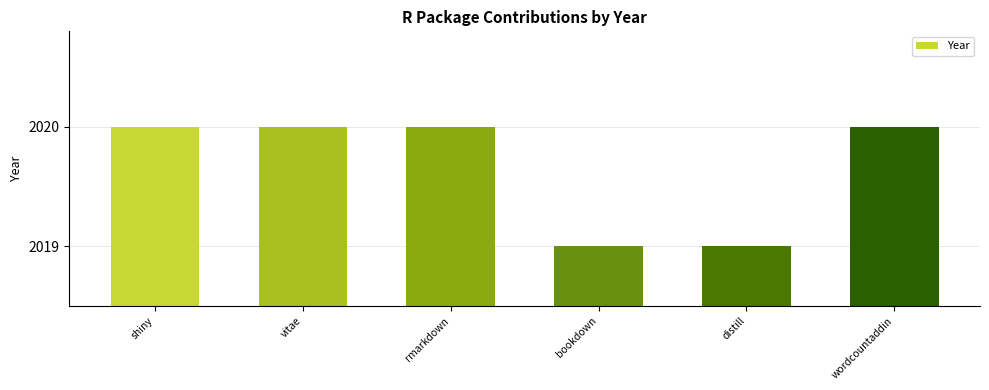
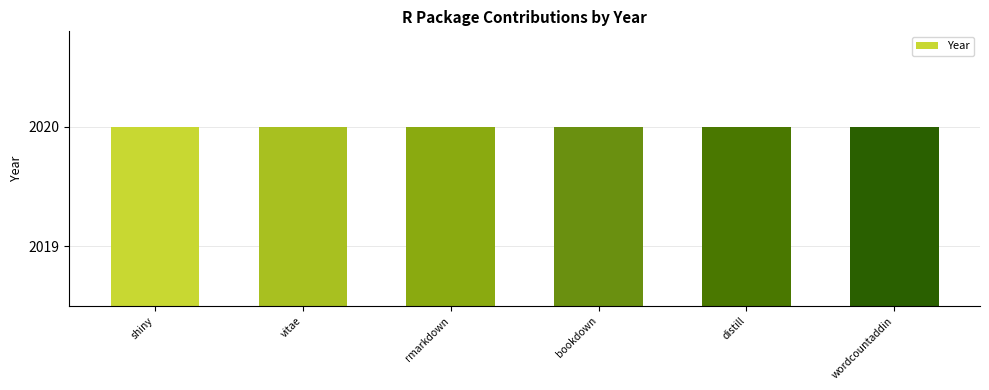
  {
    "shiny": 2020,
    "vitae": 2020,
    "rmarkdown": 2020,
-   "bookdown": 2019,
-   "distill": 2019,
+   "bookdown": 2020,
+   "distill": 2020,
    "wordcountaddin": 2020
  }
